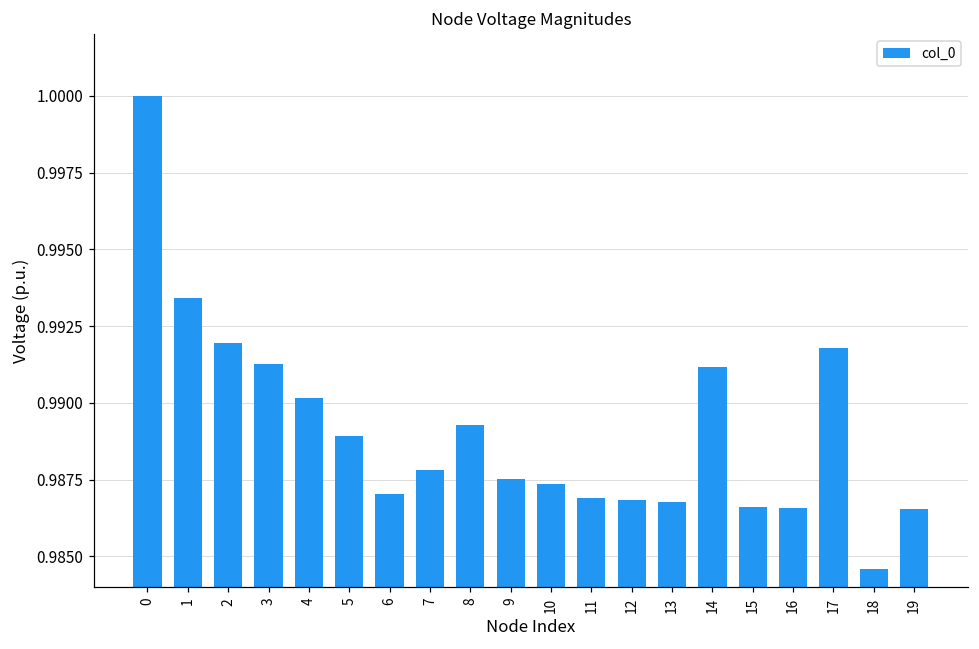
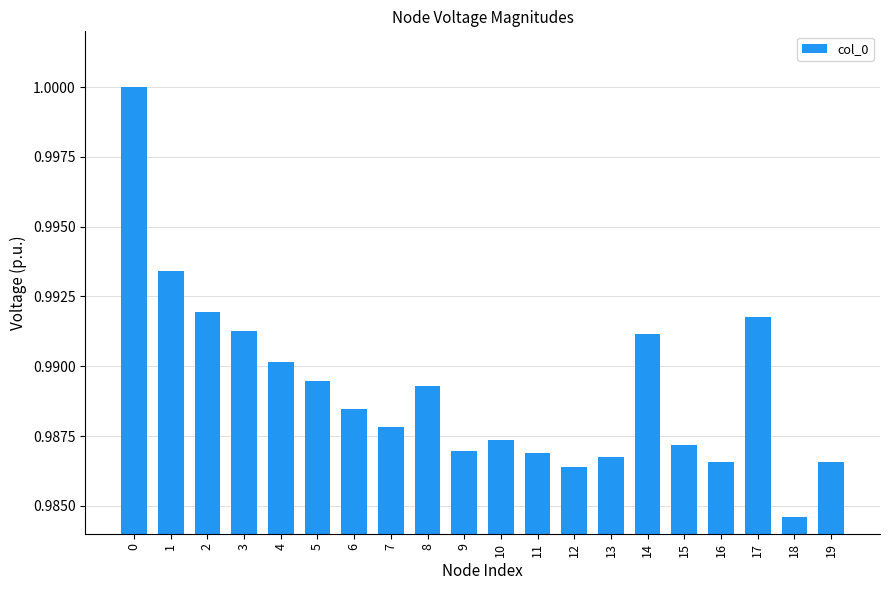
  {
    "0": 1.0000,
    "1": 0.9934,
    "2": 0.9919,
    "3": 0.9913,
    "4": 0.9902,
-   "5": 0.9889,
-   "6": 0.9870,
+   "5": 0.9895,
+   "6": 0.9885,
    "7": 0.9878,
    "8": 0.9893,
-   "9": 0.9875,
+   "9": 0.9870,
    "10": 0.9874,
    "11": 0.9869,
-   "12": 0.9868,
+   "12": 0.9864,
    "13": 0.9868,
    "14": 0.9912,
-   "15": 0.9866,
+   "15": 0.9872,
    "16": 0.9866,
    "17": 0.9918,
    "18": 0.9846,
    "19": 0.9866
  }
